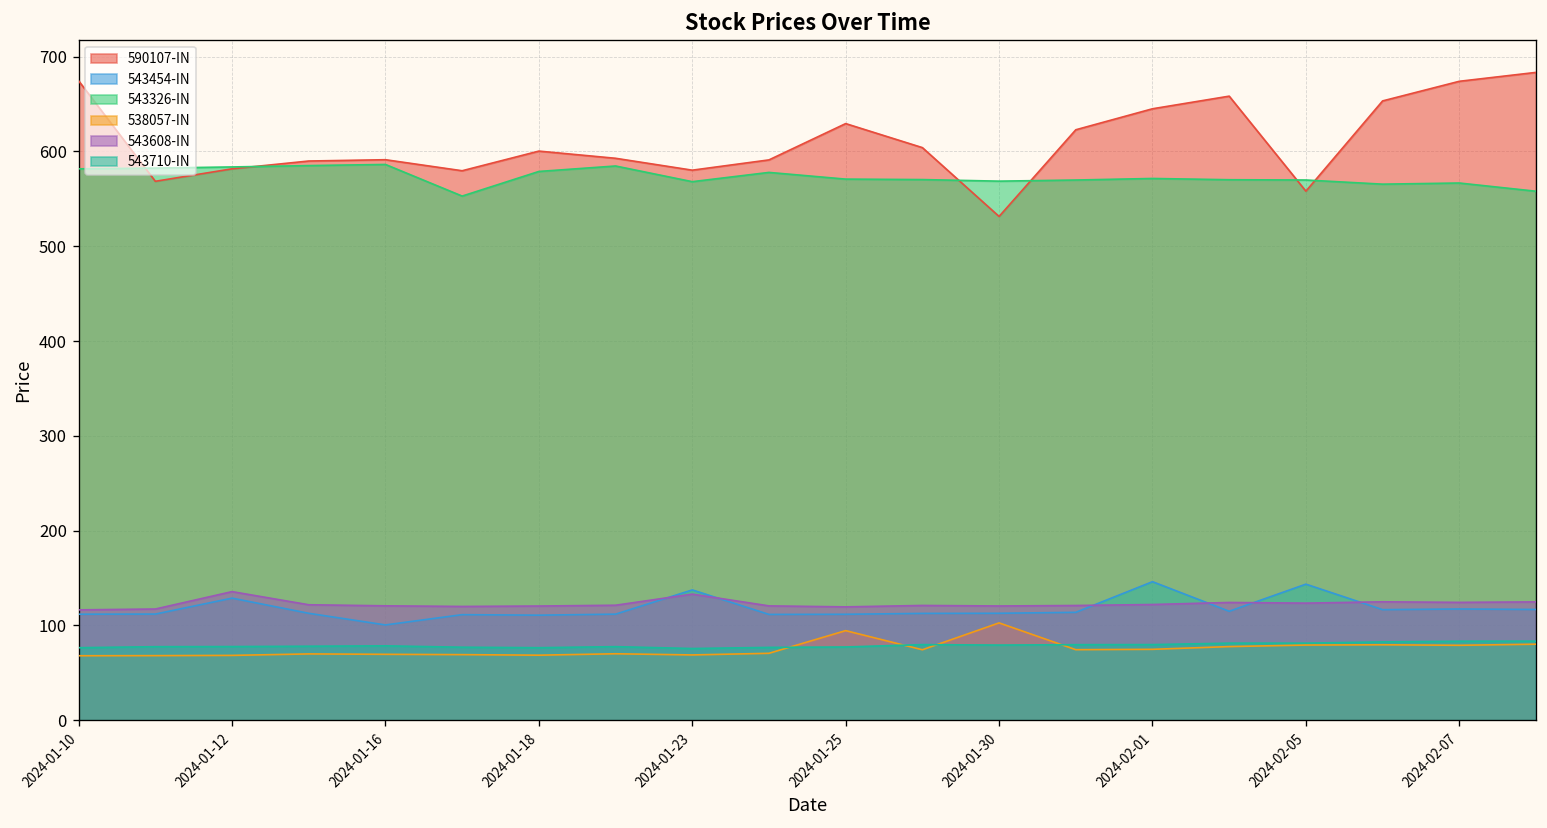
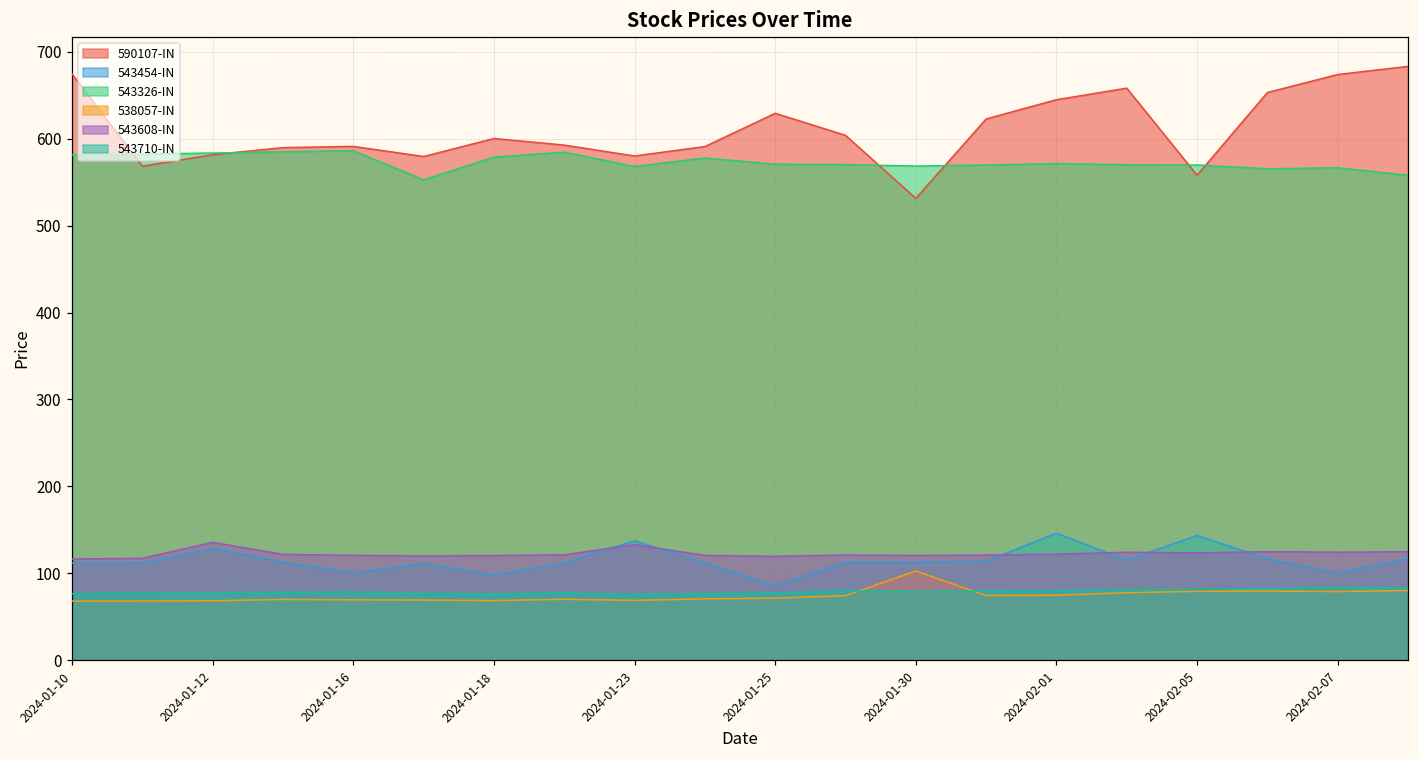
  {
    "590107-IN": {
      "2024-01-10": 670,
      "2024-01-16": 590,
      "2024-01-18": 600,
      "2024-01-23": 580,
      "2024-01-25": 630,
      "2024-01-30": 530,
      "2024-02-01": 640,
      "2024-02-05": 560,
      "2024-02-07": 670
    },
    "543454-IN": {
      "2024-01-10": 110,
      "2024-01-12": 130,
      "2024-01-16": 100,
-     "2024-01-18": 110,
+     "2024-01-18": 100,
      "2024-01-23": 140,
-     "2024-01-25": 110,
+     "2024-01-25": 90,
      "2024-01-30": 110,
      "2024-02-01": 150,
      "2024-02-05": 140,
-     "2024-02-07": 120
+     "2024-02-07": 100
    },
    "538057-IN": {
      "2024-01-10": 70,
      "2024-01-12": 70,
      "2024-01-16": 70,
      "2024-01-18": 70,
      "2024-01-23": 70,
-     "2024-01-25": 90,
+     "2024-01-25": 70,
      "2024-01-30": 100,
      "2024-02-01": 70,
      "2024-02-07": 80
    },
    "543608-IN": {
      "2024-01-10": 120,
      "2024-01-12": 140,
      "2024-01-16": 120,
      "2024-01-18": 120,
      "2024-01-23": 130,
      "2024-01-25": 120,
      "2024-01-30": 120,
      "2024-02-01": 120,
      "2024-02-05": 120,
      "2024-02-07": 120
    }
  }
